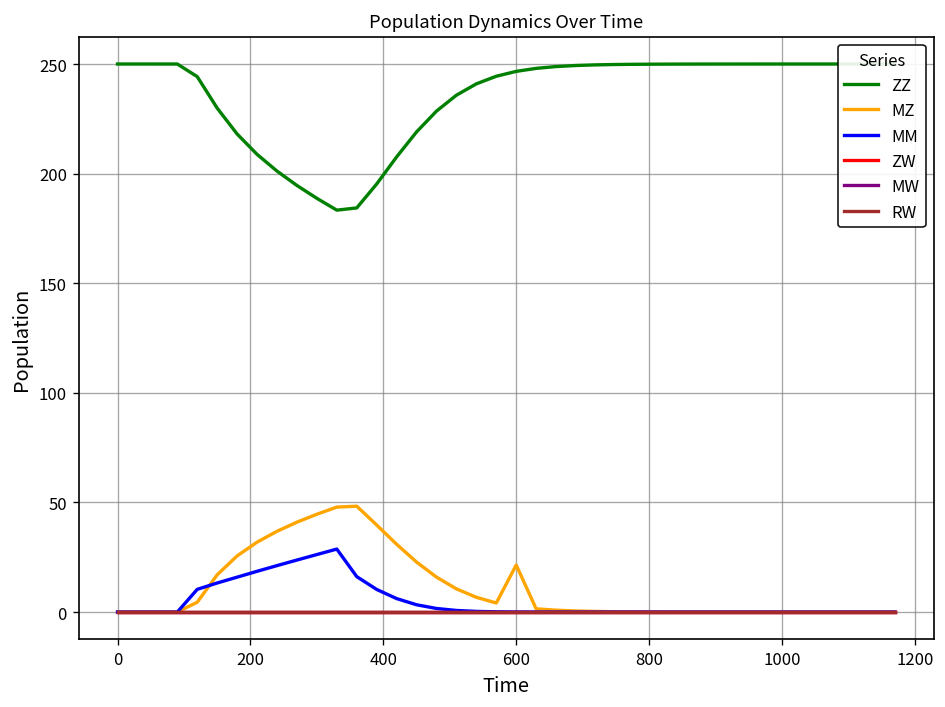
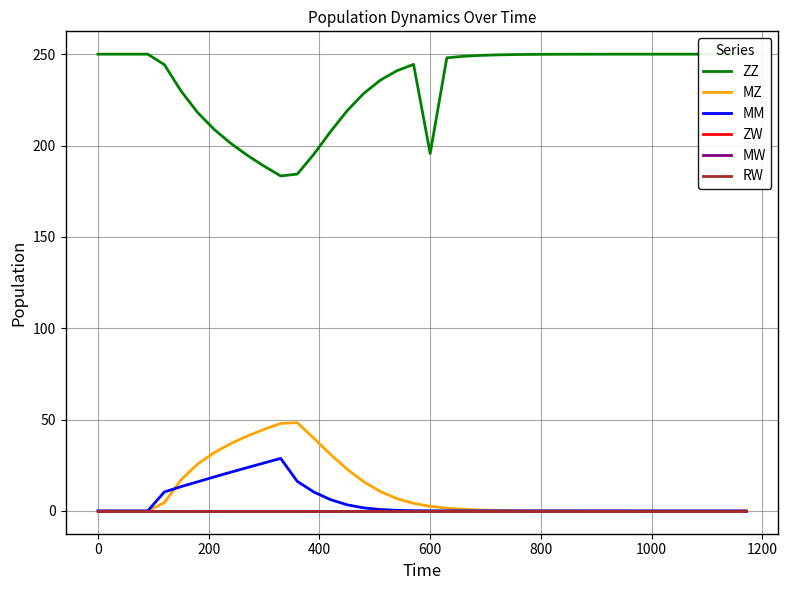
  {
    "ZZ": {
      "0": 250,
-     "600": 247
+     "600": 196
    },
    "MZ": {
-     "600": 21
+     "600": 2
    }
  }
